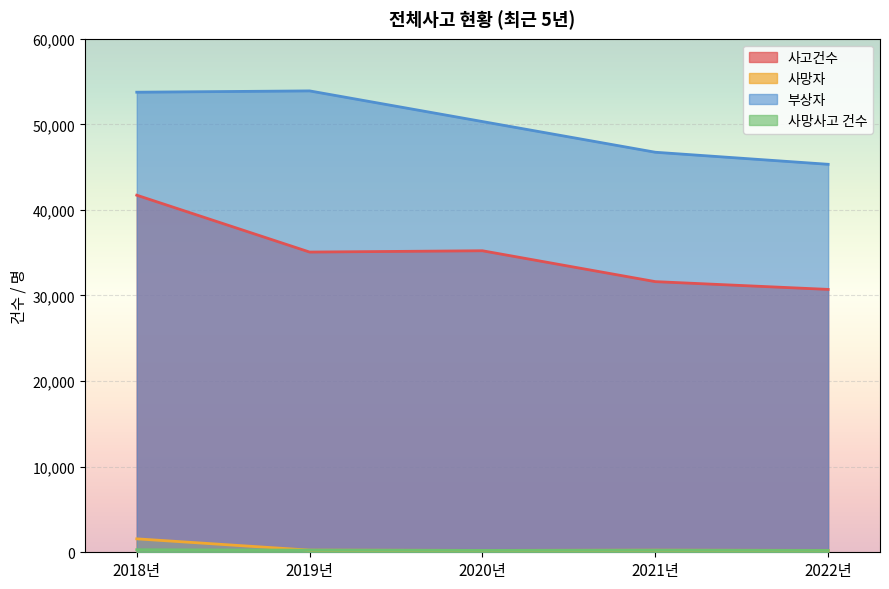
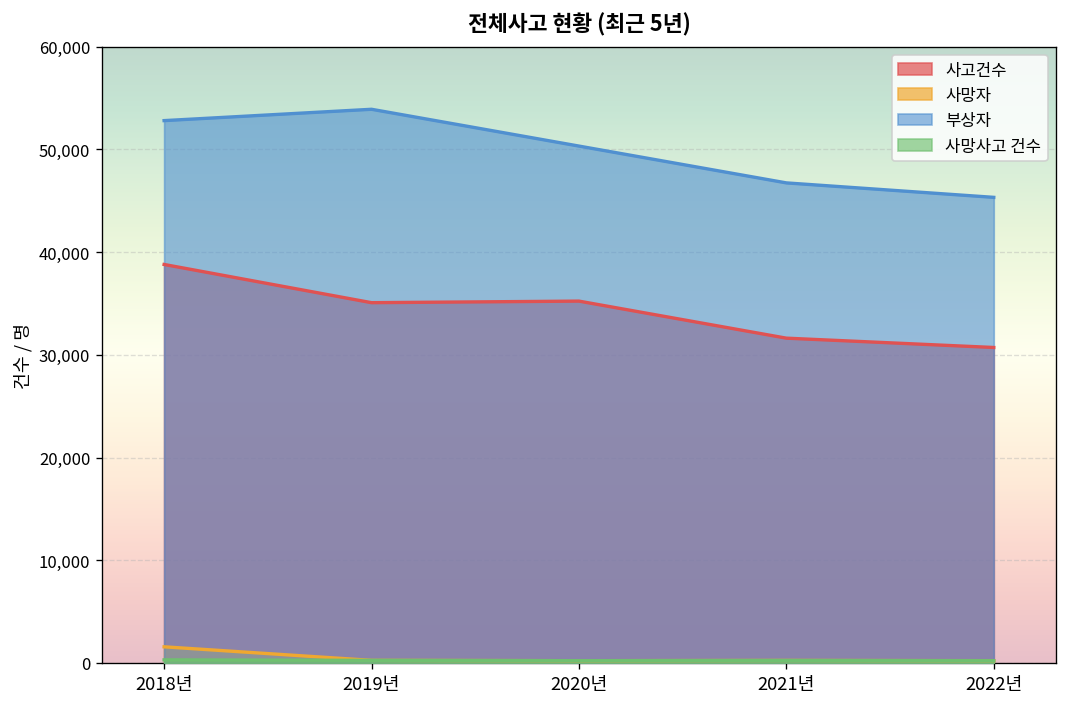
  {
    "사고건수": {
-     "2018년": "42,000",
+     "2018년": "39,000",
      "2019년": "35,000",
      "2020년": "35,000",
      "2021년": "32,000",
      "2022년": "31,000"
    },
    "사망자": {
      "2018년": "2,000"
    },
    "부상자": {
-     "2018년": "54,000",
+     "2018년": "53,000",
      "2019년": "54,000",
      "2020년": "50,000",
      "2021년": "47,000",
      "2022년": "45,000"
    },
    "사망사고 건수": {
      "2018년": "0"
    }
  }
